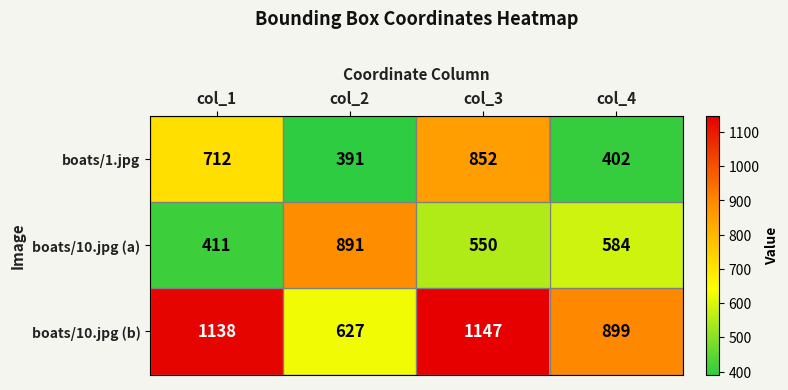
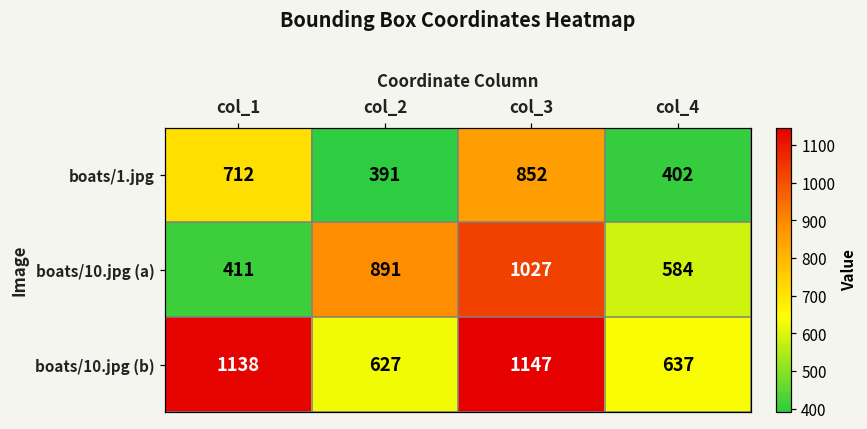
  {
    "boats/1.jpg": {
      "col_1": 712,
      "col_2": 391,
      "col_3": 852,
      "col_4": 402
    },
    "boats/10.jpg (a)": {
      "col_1": 411,
      "col_2": 891,
-     "col_3": 550,
+     "col_3": 1027,
      "col_4": 584
    },
    "boats/10.jpg (b)": {
      "col_1": 1138,
      "col_2": 627,
      "col_3": 1147,
-     "col_4": 899
+     "col_4": 637
    }
  }
